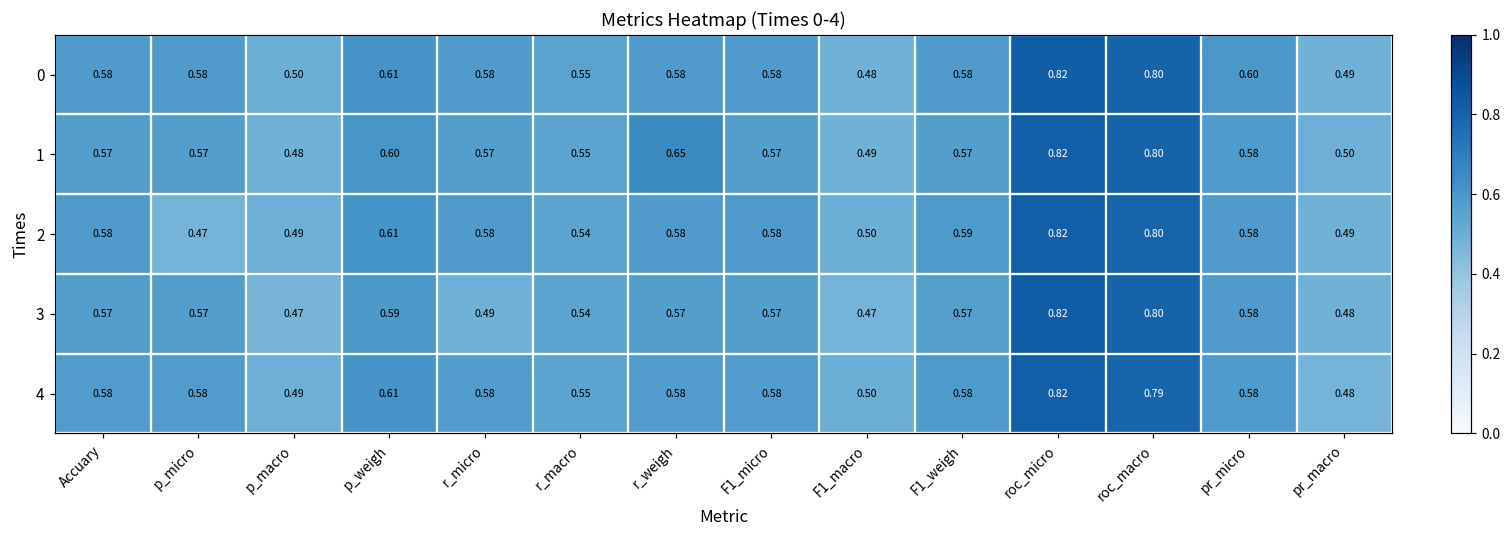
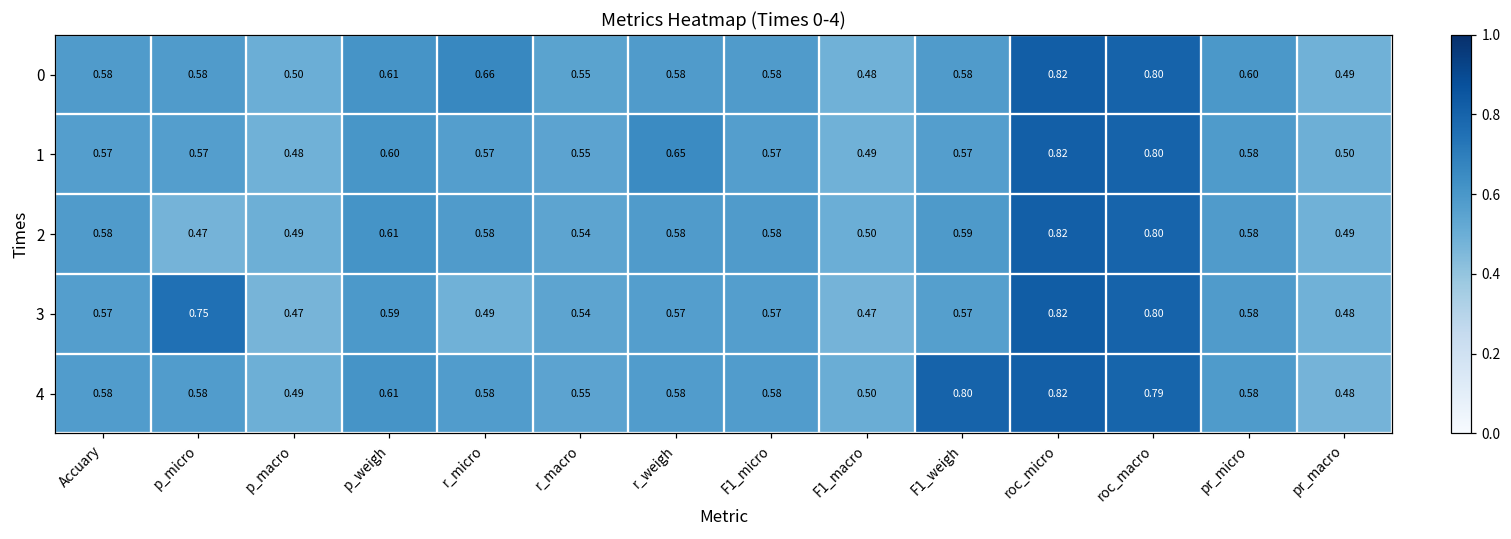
  {
    "0": {
      "Accuary": 0.58,
      "p_micro": 0.58,
      "p_macro": 0.50,
      "p_weigh": 0.61,
-     "r_micro": 0.58,
+     "r_micro": 0.66,
      "r_macro": 0.55,
      "r_weigh": 0.58,
      "F1_micro": 0.58,
      "F1_macro": 0.48,
      "F1_weigh": 0.58,
      "roc_micro": 0.82,
      "roc_macro": 0.80,
      "pr_micro": 0.60,
      "pr_macro": 0.49
    },
    "1": {
      "Accuary": 0.57,
      "p_micro": 0.57,
      "p_macro": 0.48,
      "p_weigh": 0.60,
      "r_micro": 0.57,
      "r_macro": 0.55,
      "r_weigh": 0.65,
      "F1_micro": 0.57,
      "F1_macro": 0.49,
      "F1_weigh": 0.57,
      "roc_micro": 0.82,
      "roc_macro": 0.80,
      "pr_micro": 0.58,
      "pr_macro": 0.50
    },
    "2": {
      "Accuary": 0.58,
      "p_micro": 0.47,
      "p_macro": 0.49,
      "p_weigh": 0.61,
      "r_micro": 0.58,
      "r_macro": 0.54,
      "r_weigh": 0.58,
      "F1_micro": 0.58,
      "F1_macro": 0.50,
      "F1_weigh": 0.59,
      "roc_micro": 0.82,
      "roc_macro": 0.80,
      "pr_micro": 0.58,
      "pr_macro": 0.49
    },
    "3": {
      "Accuary": 0.57,
-     "p_micro": 0.57,
+     "p_micro": 0.75,
      "p_macro": 0.47,
      "p_weigh": 0.59,
      "r_micro": 0.49,
      "r_macro": 0.54,
      "r_weigh": 0.57,
      "F1_micro": 0.57,
      "F1_macro": 0.47,
      "F1_weigh": 0.57,
      "roc_micro": 0.82,
      "roc_macro": 0.80,
      "pr_micro": 0.58,
      "pr_macro": 0.48
    },
    "4": {
      "Accuary": 0.58,
      "p_micro": 0.58,
      "p_macro": 0.49,
      "p_weigh": 0.61,
      "r_micro": 0.58,
      "r_macro": 0.55,
      "r_weigh": 0.58,
      "F1_micro": 0.58,
      "F1_macro": 0.50,
-     "F1_weigh": 0.58,
+     "F1_weigh": 0.80,
      "roc_micro": 0.82,
      "roc_macro": 0.79,
      "pr_micro": 0.58,
      "pr_macro": 0.48
    }
  }
